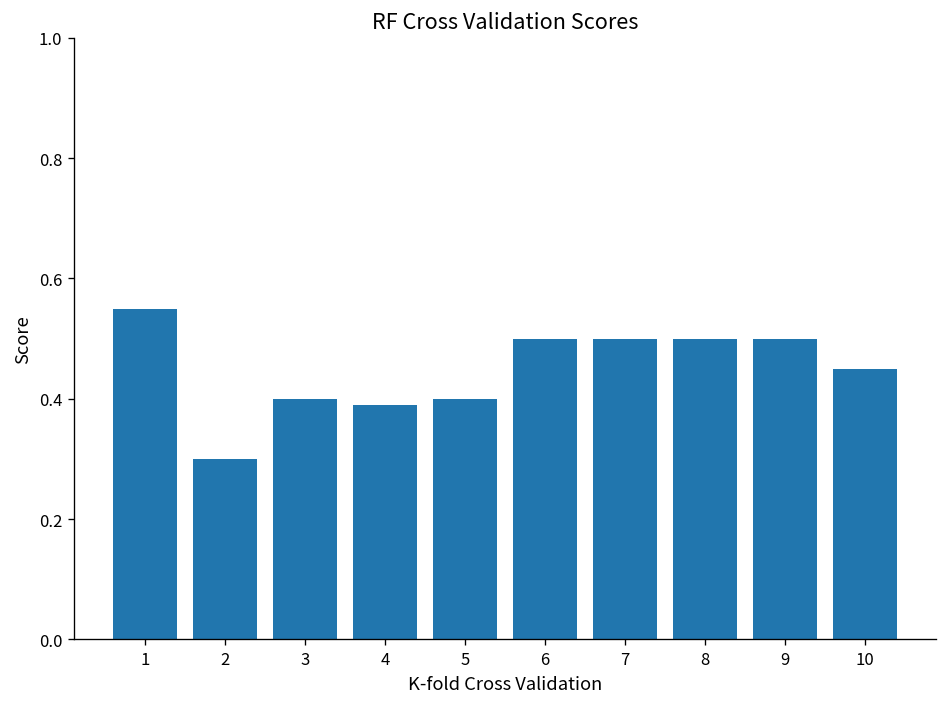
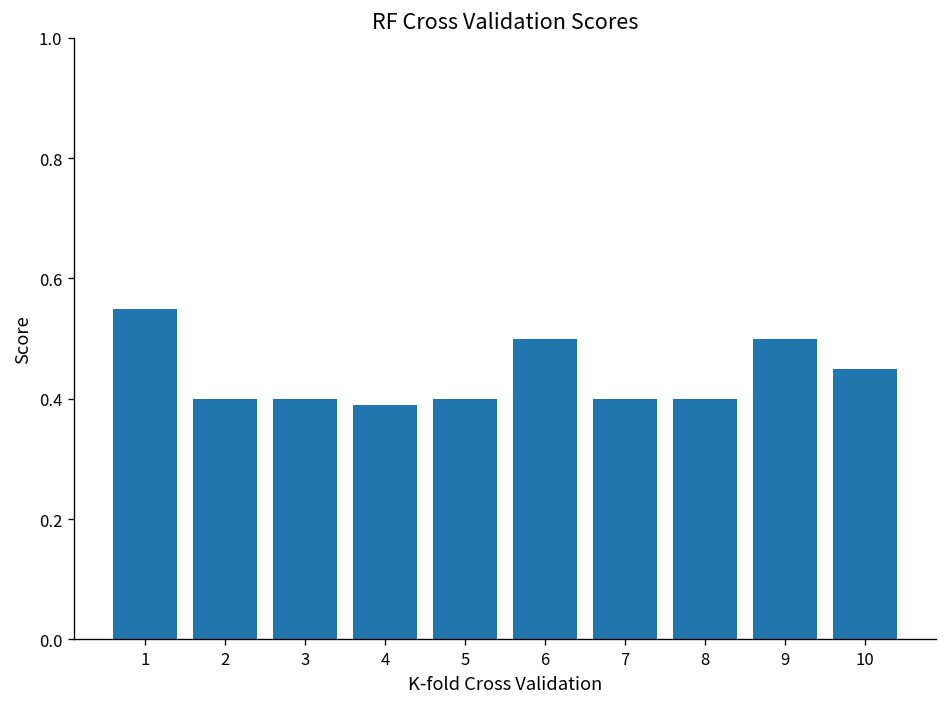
  {
    "1": 0.55,
-   "2": 0.3,
+   "2": 0.4,
    "3": 0.4,
    "4": 0.39,
    "5": 0.4,
    "6": 0.5,
-   "7": 0.5,
-   "8": 0.5,
+   "7": 0.4,
+   "8": 0.4,
    "9": 0.5,
    "10": 0.45
  }
